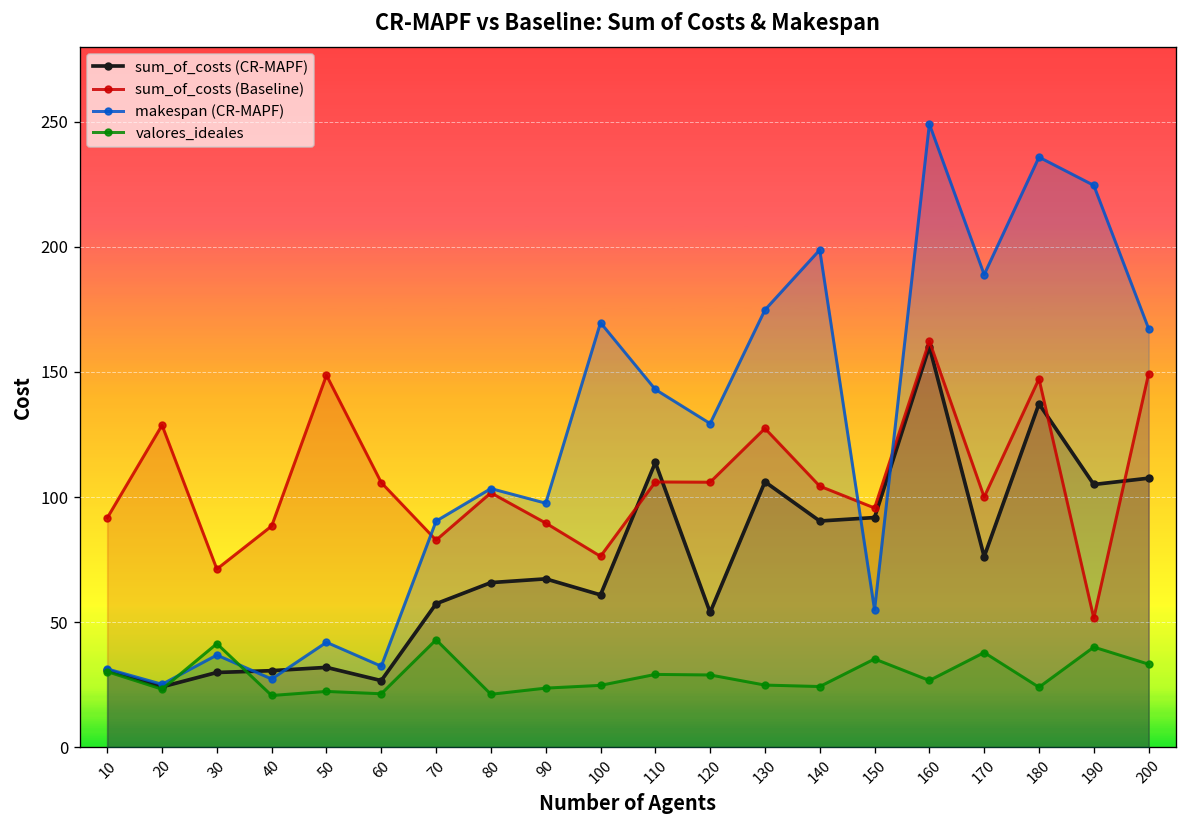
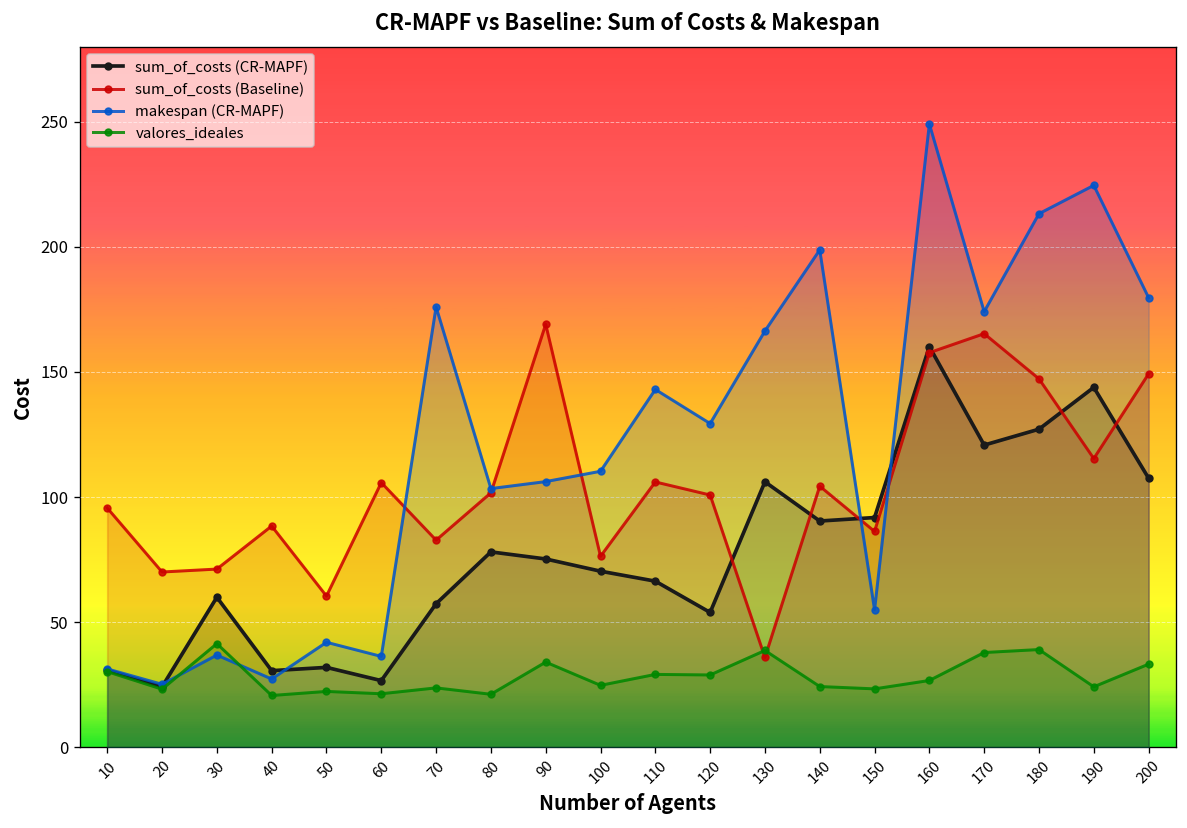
  {
    "sum_of_costs (CR-MAPF)": {
-     "30": 30,
+     "30": 60,
      "40": 31,
      "50": 32,
      "60": 27,
      "70": 57,
-     "80": 66,
-     "90": 67,
-     "100": 61,
-     "110": 114,
+     "80": 78,
+     "90": 75,
+     "100": 70,
+     "110": 66,
      "120": 54,
      "130": 106,
      "140": 90,
      "150": 92,
      "160": 160,
-     "170": 76,
-     "180": 137,
-     "190": 105,
+     "170": 121,
+     "180": 127,
+     "190": 144,
      "200": 108
    },
    "sum_of_costs (Baseline)": {
-     "10": 92,
-     "20": 129,
+     "10": 96,
+     "20": 70,
      "30": 71,
      "40": 88,
-     "50": 149,
+     "50": 60,
      "60": 106,
      "70": 83,
      "80": 102,
-     "90": 90,
+     "90": 169,
      "100": 76,
      "110": 106,
-     "120": 106,
-     "130": 127,
+     "120": 101,
+     "130": 36,
      "140": 104,
-     "150": 96,
-     "160": 162,
-     "170": 100,
+     "150": 86,
+     "160": 158,
+     "170": 165,
      "180": 147,
-     "190": 52,
+     "190": 115,
      "200": 149
    },
    "makespan (CR-MAPF)": {
      "30": 37,
      "40": 27,
      "50": 42,
-     "60": 32,
-     "70": 90,
+     "60": 36,
+     "70": 176,
      "80": 103,
-     "90": 98,
-     "100": 170,
+     "90": 106,
+     "100": 110,
      "110": 143,
      "120": 129,
-     "130": 175,
+     "130": 166,
      "140": 199,
      "150": 55,
      "160": 249,
-     "170": 189,
-     "180": 236,
+     "170": 174,
+     "180": 213,
      "190": 225,
-     "200": 167
+     "200": 180
    },
    "valores_ideales": {
      "30": 41,
      "40": 21,
      "50": 22,
      "60": 21,
-     "70": 43,
+     "70": 24,
      "80": 21,
-     "90": 24,
+     "90": 34,
      "100": 25,
      "110": 29,
      "120": 29,
-     "130": 25,
+     "130": 39,
      "140": 24,
-     "150": 35,
+     "150": 23,
      "160": 27,
      "170": 38,
-     "180": 24,
-     "190": 40,
+     "180": 39,
+     "190": 24,
      "200": 33
    }
  }
